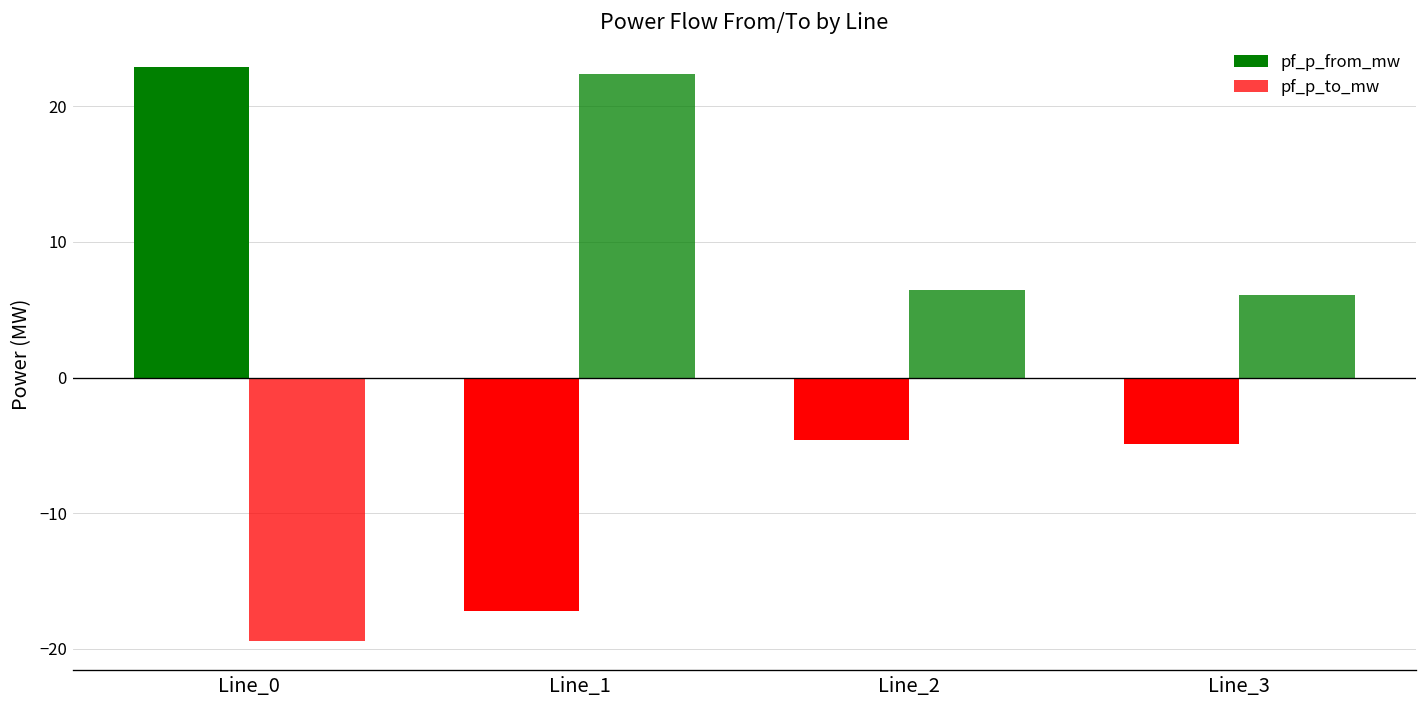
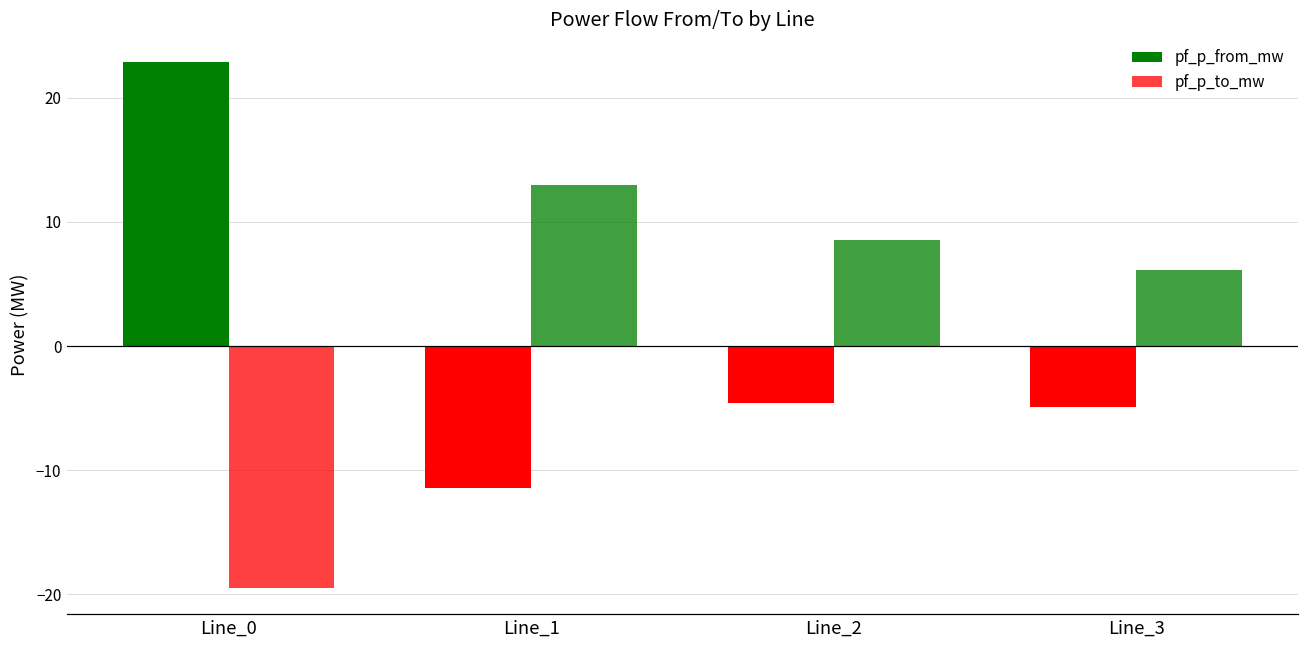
  {
    "pf_p_from_mw": {
      "Line_0": 22.9,
-     "Line_1": -17.2,
+     "Line_1": -11.4,
      "Line_2": -4.6,
      "Line_3": -4.9
    },
    "pf_p_to_mw": {
      "Line_0": -19.5,
-     "Line_1": 22.4,
-     "Line_2": 6.5,
+     "Line_1": 13.0,
+     "Line_2": 8.6,
      "Line_3": 6.1
    }
  }
